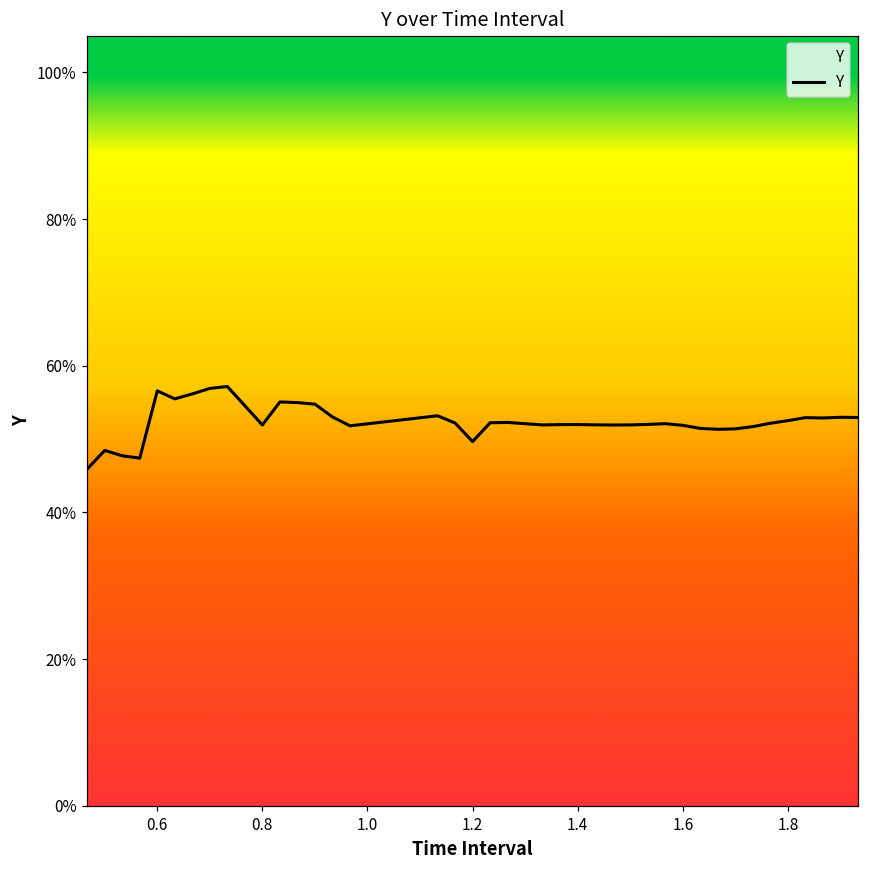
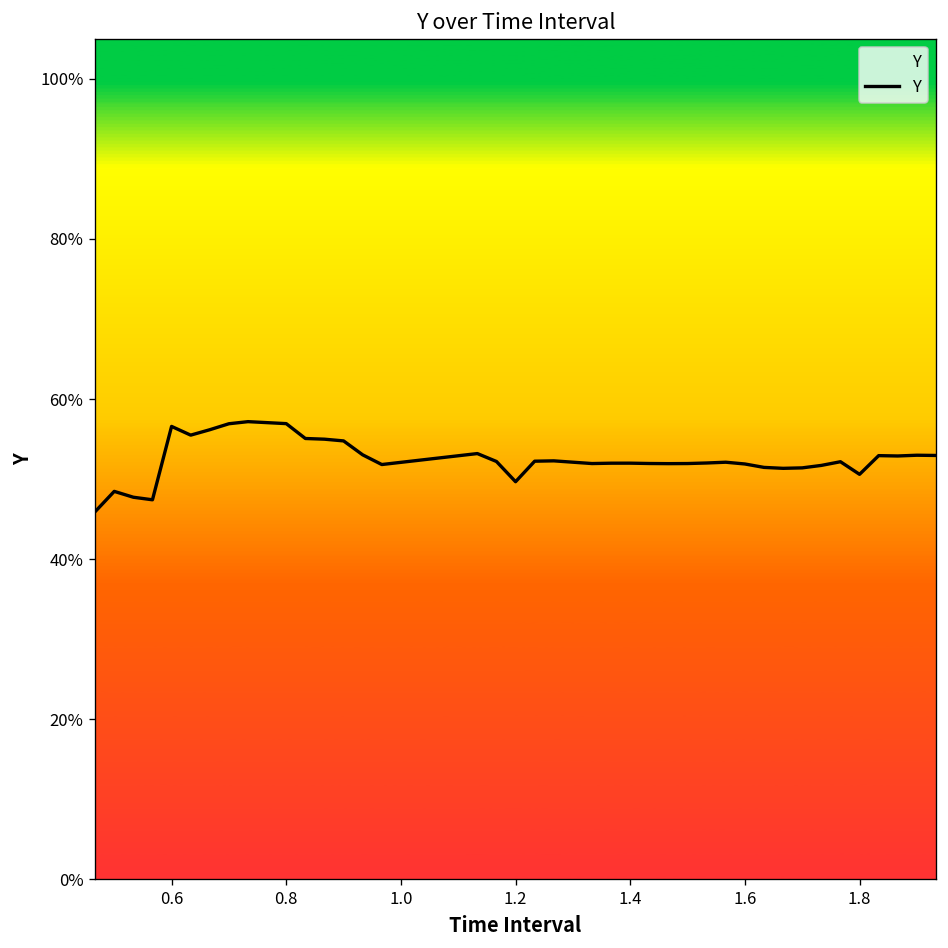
  {
    "0.6": "57%",
-   "0.8": "52%",
+   "0.8": "57%",
    "1.2": "50%",
    "1.4": "52%",
    "1.6": "52%",
-   "1.8": "53%"
+   "1.8": "51%"
  }
